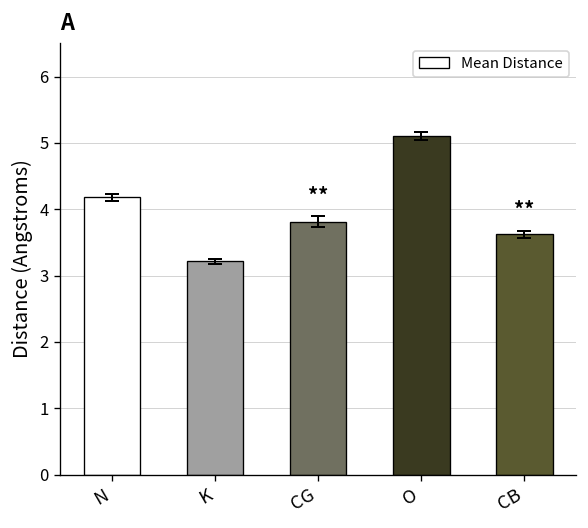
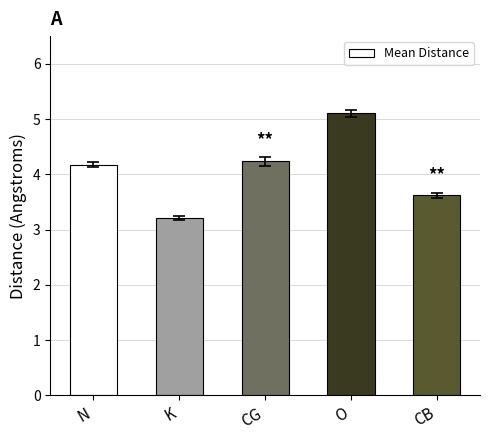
  {
    "Mean Distance": {
      "N": 4.2,
      "K": 3.2,
-     "CG": 3.8,
+     "CG": 4.2,
      "O": 5.1,
      "CB": 3.6
    }
  }
